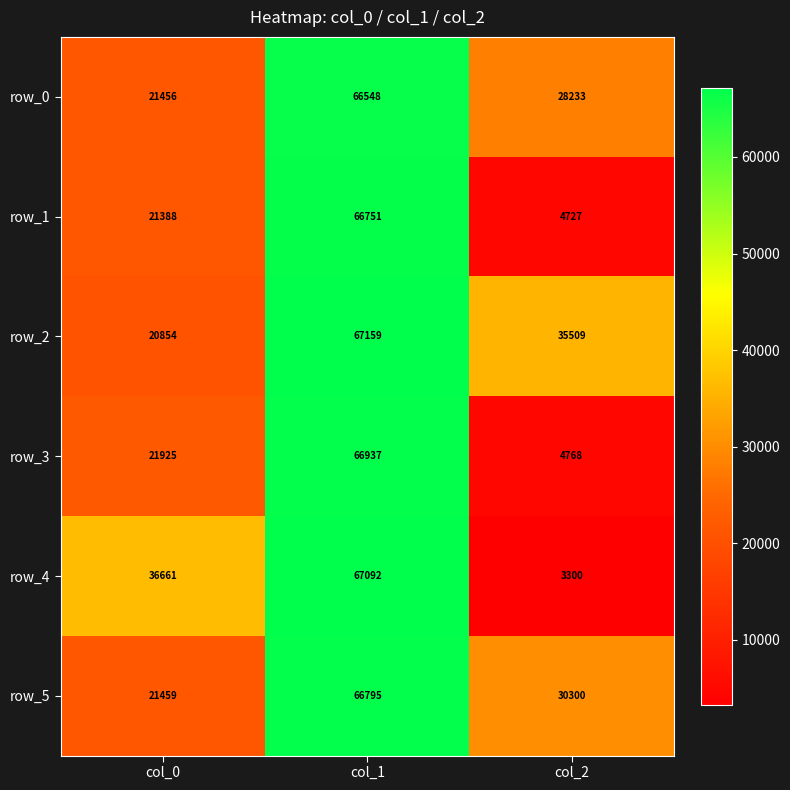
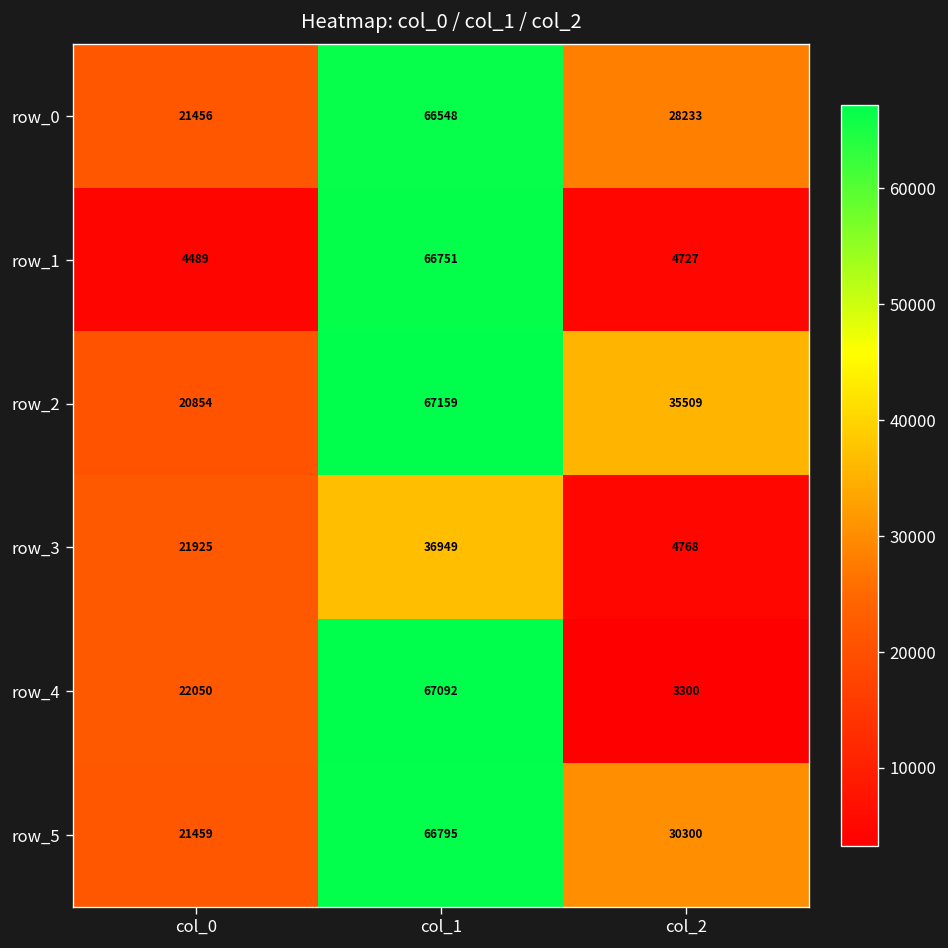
  {
    "row_0": {
      "col_0": 21456,
      "col_1": 66548,
      "col_2": 28233
    },
    "row_1": {
-     "col_0": 21388,
+     "col_0": 4489,
      "col_1": 66751,
      "col_2": 4727
    },
    "row_2": {
      "col_0": 20854,
      "col_1": 67159,
      "col_2": 35509
    },
    "row_3": {
      "col_0": 21925,
-     "col_1": 66937,
+     "col_1": 36949,
      "col_2": 4768
    },
    "row_4": {
-     "col_0": 36661,
+     "col_0": 22050,
      "col_1": 67092,
      "col_2": 3300
    },
    "row_5": {
      "col_0": 21459,
      "col_1": 66795,
      "col_2": 30300
    }
  }
